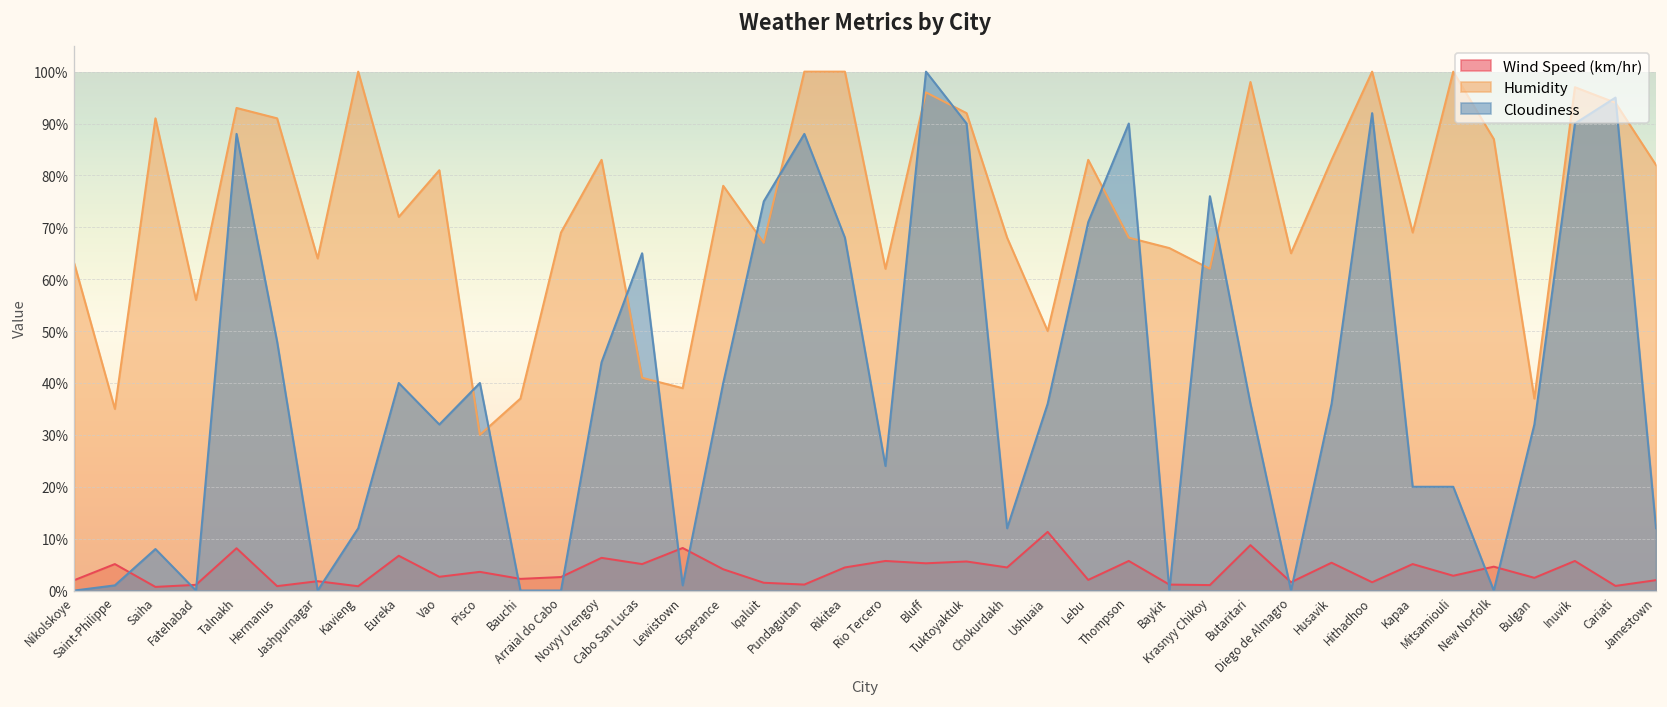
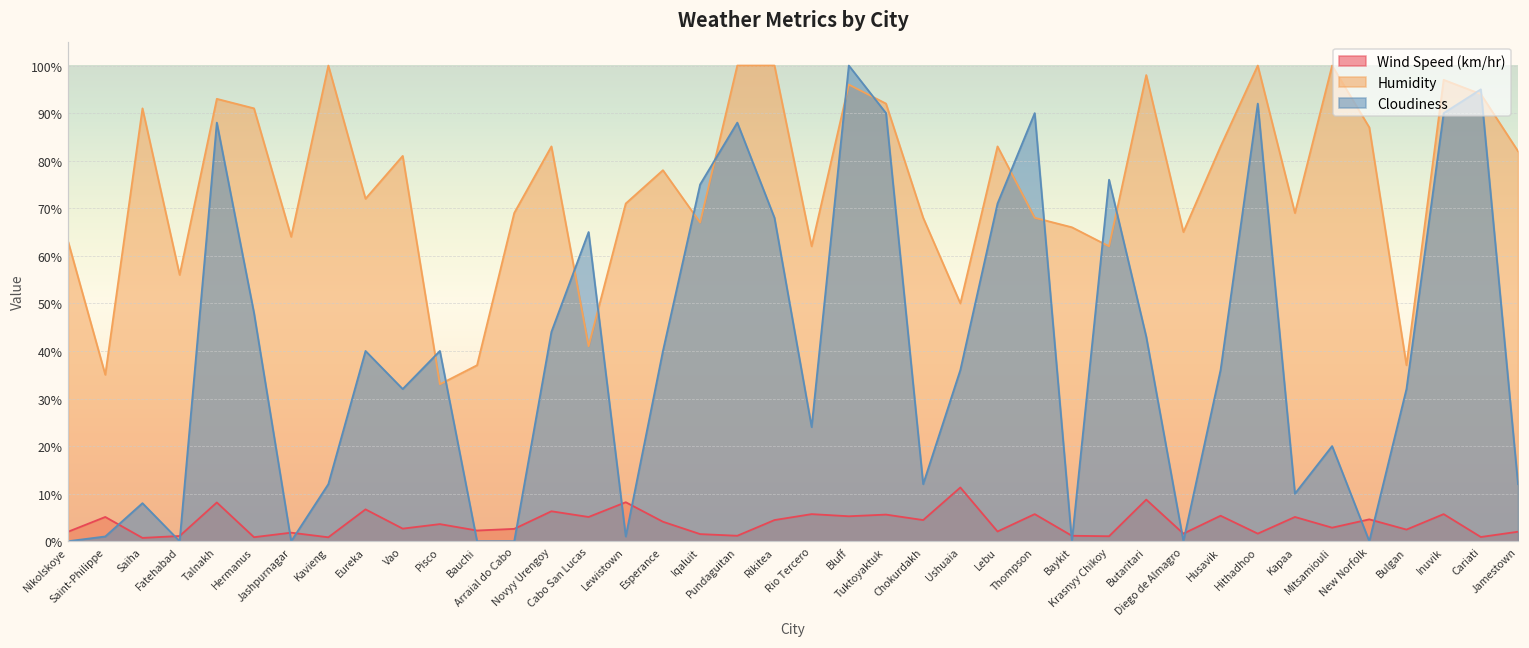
  {
    "Wind Speed (km/hr)": {
      "Nikolskoye": "2%",
      "Saint-Philippe": "5%",
      "Saiha": "1%",
      "Fatehabad": "1%",
      "Talnakh": "8%",
      "Hermanus": "1%",
      "Jashpurnagar": "2%",
      "Kavieng": "1%",
      "Eureka": "7%",
      "Vao": "3%",
      "Pisco": "4%",
      "Bauchi": "2%",
      "Arraial do Cabo": "3%",
      "Novyy Urengoy": "6%",
      "Cabo San Lucas": "5%",
      "Lewistown": "8%",
      "Esperance": "4%",
      "Iqaluit": "2%",
      "Pundaguitan": "1%",
      "Rikitea": "4%",
      "Rio Tercero": "6%",
      "Bluff": "5%",
      "Tuktoyaktuk": "6%",
      "Chokurdakh": "4%",
      "Ushuaia": "11%",
      "Lebu": "2%",
      "Thompson": "6%",
      "Baykit": "1%",
      "Krasnyy Chikoy": "1%",
      "Butaritari": "9%",
      "Diego de Almagro": "2%",
      "Husavik": "5%",
      "Hithadhoo": "2%",
      "Kapaa": "5%",
      "Mitsamiouli": "3%",
      "New Norfolk": "5%",
      "Bulgan": "2%",
      "Inuvik": "6%",
      "Cariati": "1%",
      "Jamestown": "2%"
    },
    "Humidity": {
      "Nikolskoye": "63%",
      "Saint-Philippe": "35%",
      "Saiha": "91%",
      "Fatehabad": "56%",
      "Talnakh": "93%",
      "Hermanus": "91%",
      "Jashpurnagar": "64%",
      "Kavieng": "100%",
      "Eureka": "72%",
      "Vao": "81%",
-     "Pisco": "30%",
+     "Pisco": "33%",
      "Bauchi": "37%",
      "Arraial do Cabo": "69%",
      "Novyy Urengoy": "83%",
      "Cabo San Lucas": "41%",
-     "Lewistown": "39%",
+     "Lewistown": "71%",
      "Esperance": "78%",
      "Iqaluit": "67%",
      "Pundaguitan": "100%",
      "Rikitea": "100%",
      "Rio Tercero": "62%",
      "Bluff": "96%",
      "Tuktoyaktuk": "92%",
      "Chokurdakh": "68%",
      "Ushuaia": "50%",
      "Lebu": "83%",
      "Thompson": "68%",
      "Baykit": "66%",
      "Krasnyy Chikoy": "62%",
      "Butaritari": "98%",
      "Diego de Almagro": "65%",
      "Husavik": "83%",
      "Hithadhoo": "100%",
      "Kapaa": "69%",
      "Mitsamiouli": "100%",
      "New Norfolk": "87%",
      "Bulgan": "37%",
      "Jamestown": "82%"
    },
    "Cloudiness": {
      "Nikolskoye": "0%",
      "Saint-Philippe": "1%",
      "Saiha": "8%",
      "Fatehabad": "0%",
      "Talnakh": "88%",
      "Hermanus": "48%",
      "Jashpurnagar": "0%",
      "Kavieng": "12%",
      "Eureka": "40%",
      "Vao": "32%",
      "Pisco": "40%",
      "Bauchi": "0%",
      "Arraial do Cabo": "0%",
      "Novyy Urengoy": "44%",
      "Cabo San Lucas": "65%",
      "Lewistown": "1%",
      "Esperance": "40%",
      "Iqaluit": "75%",
      "Pundaguitan": "88%",
      "Rikitea": "68%",
      "Rio Tercero": "24%",
      "Bluff": "100%",
      "Tuktoyaktuk": "90%",
      "Chokurdakh": "12%",
      "Ushuaia": "36%",
      "Lebu": "71%",
      "Thompson": "90%",
      "Baykit": "0%",
      "Krasnyy Chikoy": "76%",
-     "Butaritari": "36%",
+     "Butaritari": "43%",
      "Diego de Almagro": "0%",
      "Husavik": "36%",
      "Hithadhoo": "92%",
-     "Kapaa": "20%",
+     "Kapaa": "10%",
      "Mitsamiouli": "20%",
      "New Norfolk": "0%",
      "Bulgan": "32%",
      "Jamestown": "12%"
    }
  }
